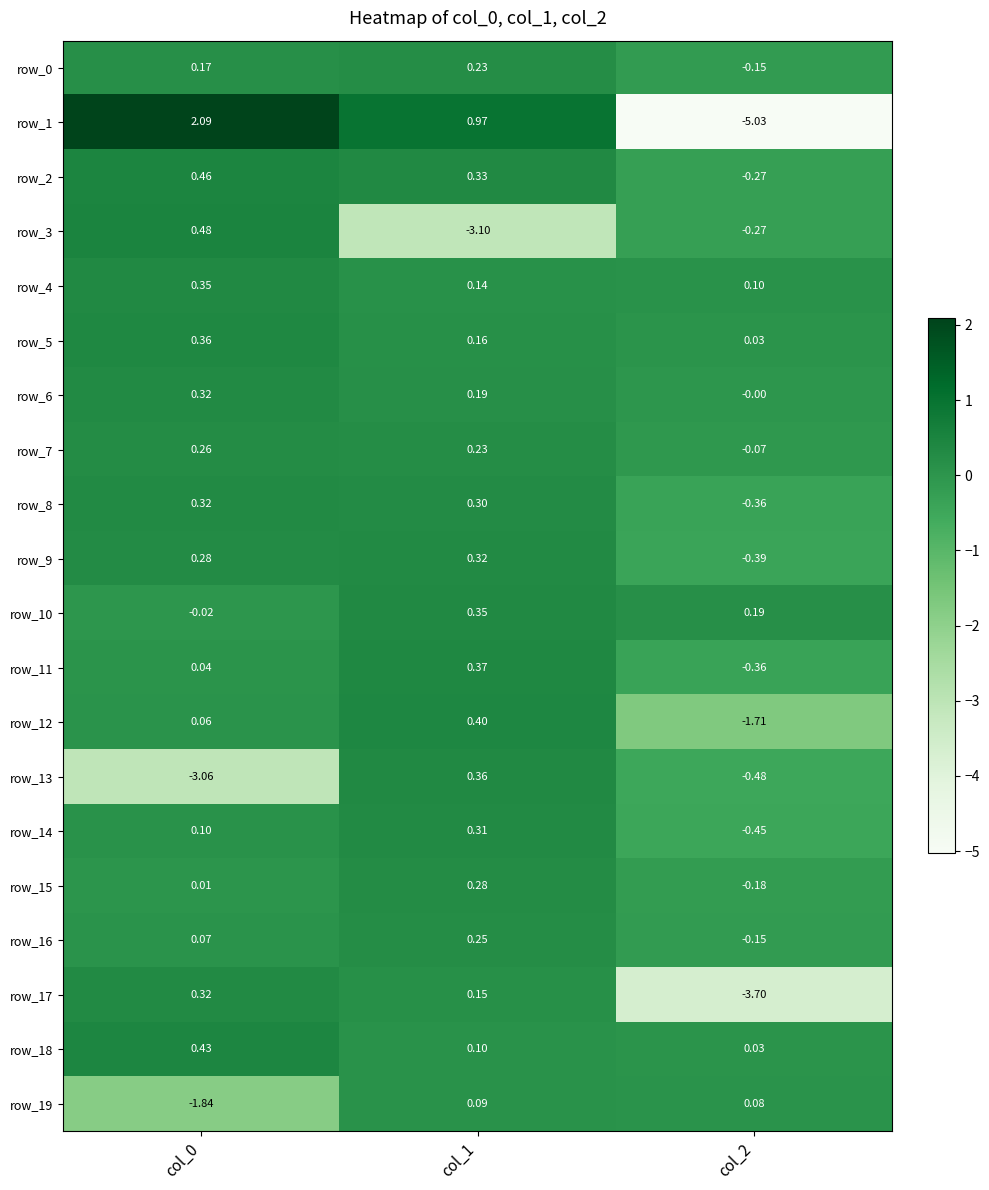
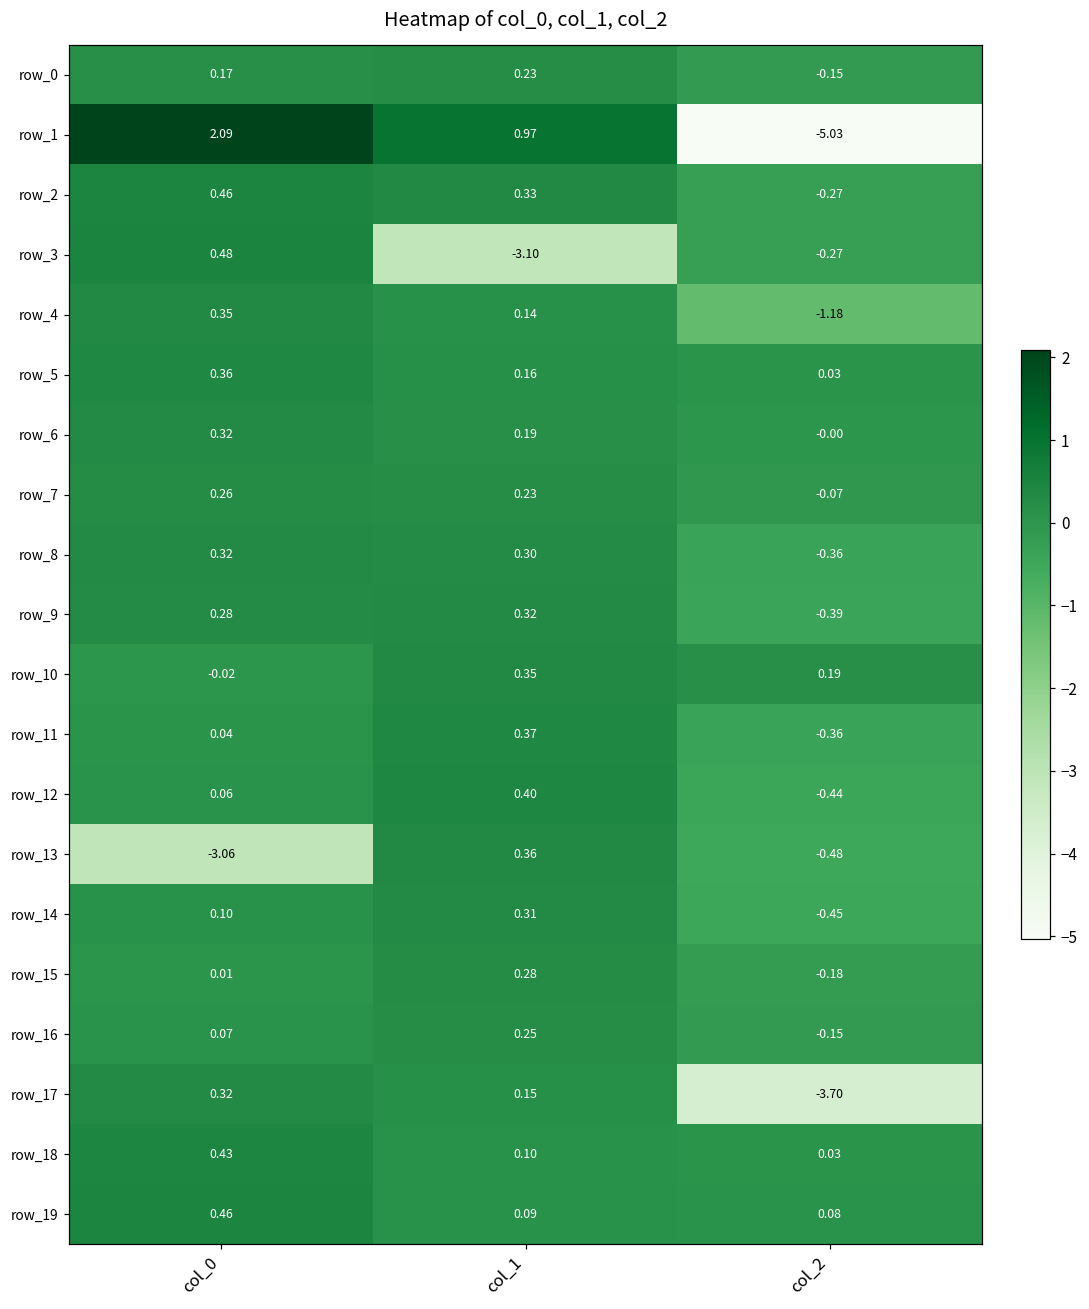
  {
    "row_0": {
      "col_0": 0.17,
      "col_1": 0.23,
      "col_2": -0.15
    },
    "row_1": {
      "col_0": 2.09,
      "col_1": 0.97,
      "col_2": -5.03
    },
    "row_2": {
      "col_0": 0.46,
      "col_1": 0.33,
      "col_2": -0.27
    },
    "row_3": {
      "col_0": 0.48,
      "col_1": -3.10,
      "col_2": -0.27
    },
    "row_4": {
      "col_0": 0.35,
      "col_1": 0.14,
-     "col_2": 0.10
+     "col_2": -1.18
    },
    "row_5": {
      "col_0": 0.36,
      "col_1": 0.16,
      "col_2": 0.03
    },
    "row_6": {
      "col_0": 0.32,
      "col_1": 0.19,
      "col_2": -0.00
    },
    "row_7": {
      "col_0": 0.26,
      "col_1": 0.23,
      "col_2": -0.07
    },
    "row_8": {
      "col_0": 0.32,
      "col_1": 0.30,
      "col_2": -0.36
    },
    "row_9": {
      "col_0": 0.28,
      "col_1": 0.32,
      "col_2": -0.39
    },
    "row_10": {
      "col_0": -0.02,
      "col_1": 0.35,
      "col_2": 0.19
    },
    "row_11": {
      "col_0": 0.04,
      "col_1": 0.37,
      "col_2": -0.36
    },
    "row_12": {
      "col_0": 0.06,
      "col_1": 0.40,
-     "col_2": -1.71
+     "col_2": -0.44
    },
    "row_13": {
      "col_0": -3.06,
      "col_1": 0.36,
      "col_2": -0.48
    },
    "row_14": {
      "col_0": 0.10,
      "col_1": 0.31,
      "col_2": -0.45
    },
    "row_15": {
      "col_0": 0.01,
      "col_1": 0.28,
      "col_2": -0.18
    },
    "row_16": {
      "col_0": 0.07,
      "col_1": 0.25,
      "col_2": -0.15
    },
    "row_17": {
      "col_0": 0.32,
      "col_1": 0.15,
      "col_2": -3.70
    },
    "row_18": {
      "col_0": 0.43,
      "col_1": 0.10,
      "col_2": 0.03
    },
    "row_19": {
-     "col_0": -1.84,
+     "col_0": 0.46,
      "col_1": 0.09,
      "col_2": 0.08
    }
  }
